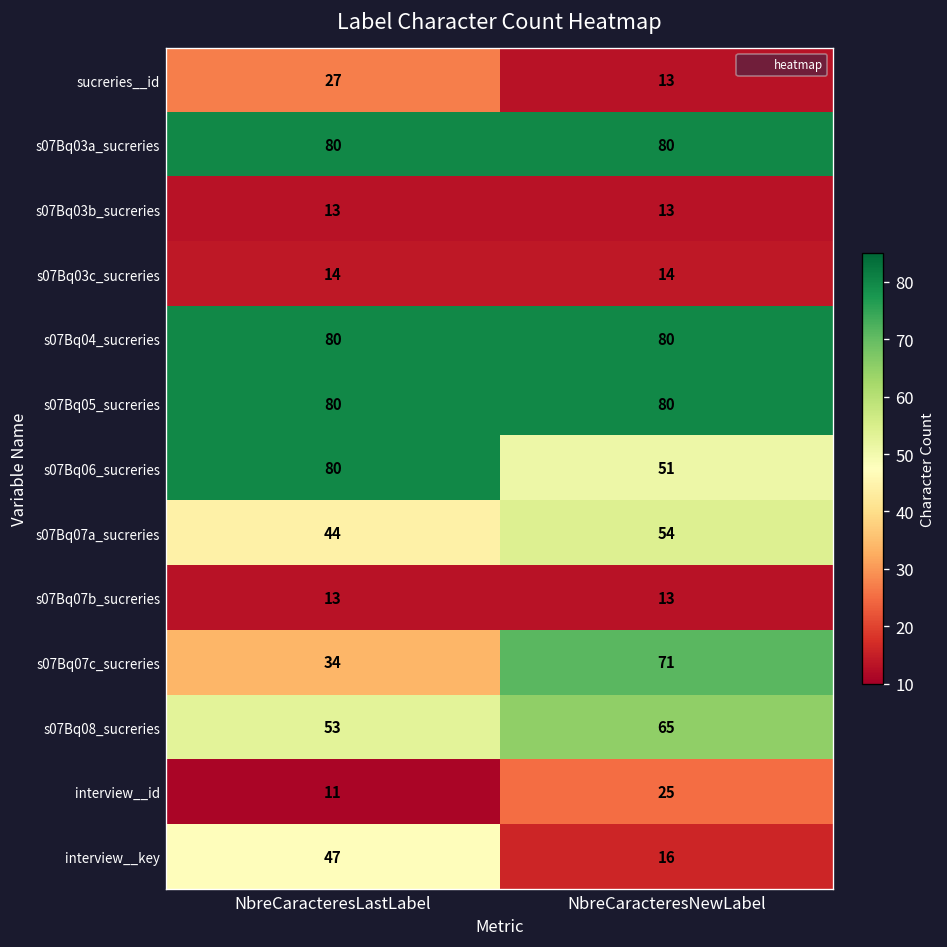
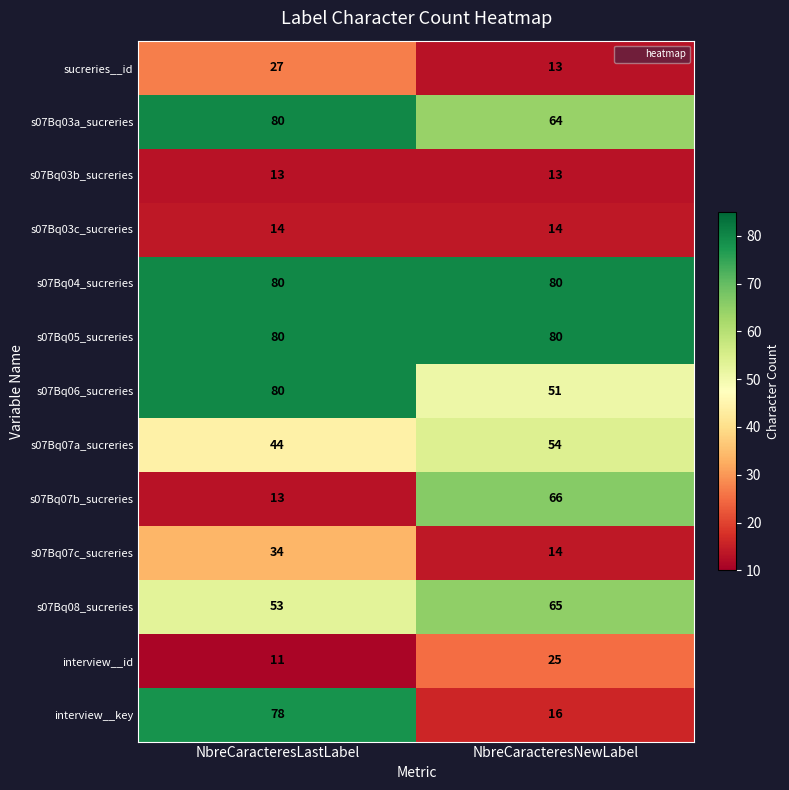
  {
    "sucreries__id": {
      "NbreCaracteresLastLabel": 27,
      "NbreCaracteresNewLabel": 13
    },
    "s07Bq03a_sucreries": {
      "NbreCaracteresLastLabel": 80,
-     "NbreCaracteresNewLabel": 80
+     "NbreCaracteresNewLabel": 64
    },
    "s07Bq03b_sucreries": {
      "NbreCaracteresLastLabel": 13,
      "NbreCaracteresNewLabel": 13
    },
    "s07Bq03c_sucreries": {
      "NbreCaracteresLastLabel": 14,
      "NbreCaracteresNewLabel": 14
    },
    "s07Bq04_sucreries": {
      "NbreCaracteresLastLabel": 80,
      "NbreCaracteresNewLabel": 80
    },
    "s07Bq05_sucreries": {
      "NbreCaracteresLastLabel": 80,
      "NbreCaracteresNewLabel": 80
    },
    "s07Bq06_sucreries": {
      "NbreCaracteresLastLabel": 80,
      "NbreCaracteresNewLabel": 51
    },
    "s07Bq07a_sucreries": {
      "NbreCaracteresLastLabel": 44,
      "NbreCaracteresNewLabel": 54
    },
    "s07Bq07b_sucreries": {
      "NbreCaracteresLastLabel": 13,
-     "NbreCaracteresNewLabel": 13
+     "NbreCaracteresNewLabel": 66
    },
    "s07Bq07c_sucreries": {
      "NbreCaracteresLastLabel": 34,
-     "NbreCaracteresNewLabel": 71
+     "NbreCaracteresNewLabel": 14
    },
    "s07Bq08_sucreries": {
      "NbreCaracteresLastLabel": 53,
      "NbreCaracteresNewLabel": 65
    },
    "interview__id": {
      "NbreCaracteresLastLabel": 11,
      "NbreCaracteresNewLabel": 25
    },
    "interview__key": {
-     "NbreCaracteresLastLabel": 47,
+     "NbreCaracteresLastLabel": 78,
      "NbreCaracteresNewLabel": 16
    }
  }
